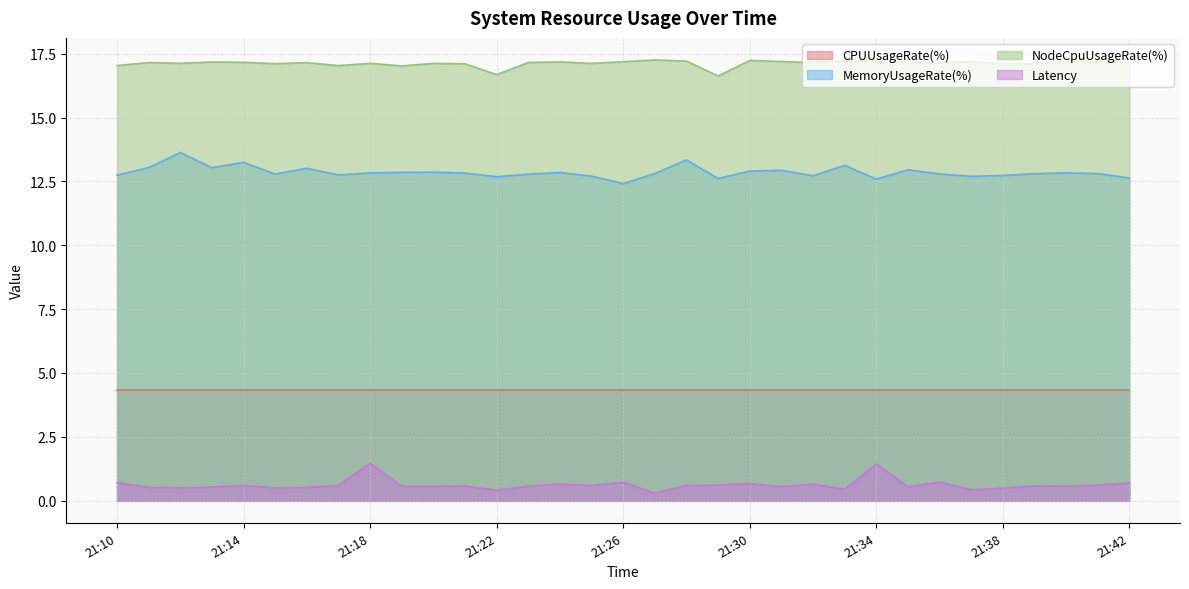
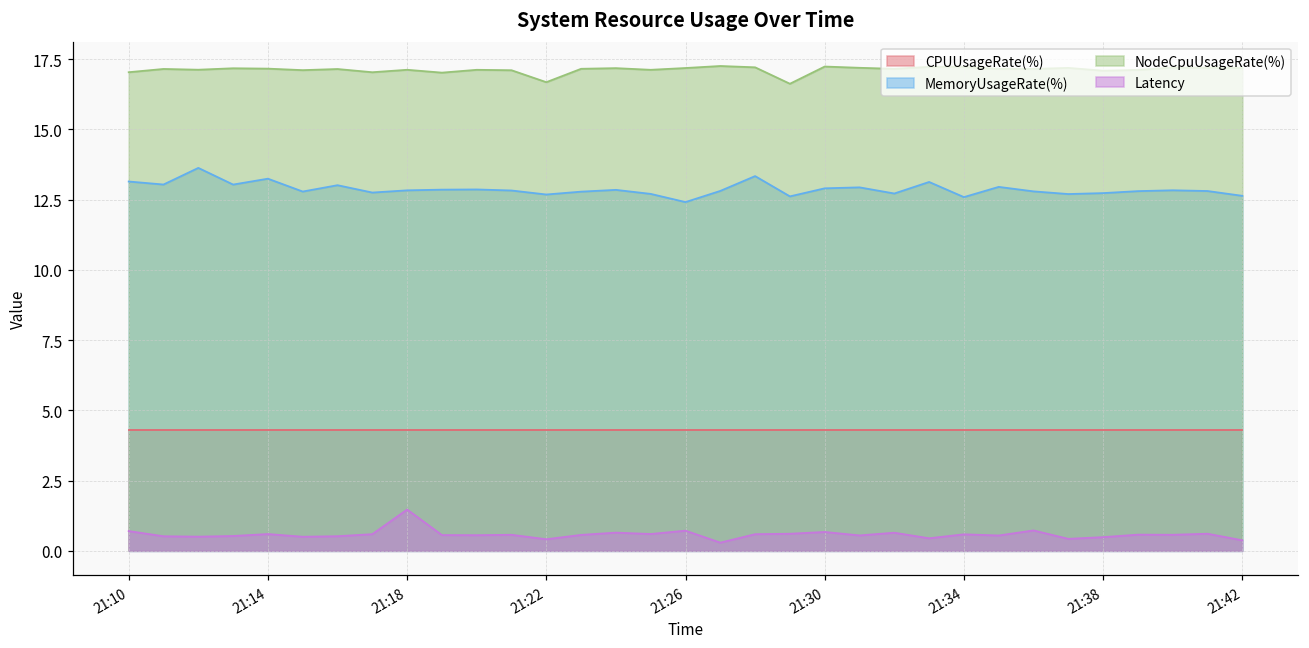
  {
    "CPUUsageRate(%)": {
      "21:10": 4.3,
      "21:14": 4.3,
      "21:18": 4.3,
      "21:22": 4.3,
      "21:26": 4.3,
      "21:30": 4.3,
      "21:34": 4.3,
      "21:38": 4.3,
      "21:42": 4.3
    },
    "MemoryUsageRate(%)": {
-     "21:10": 12.7,
+     "21:10": 13.1,
      "21:14": 13.2,
      "21:18": 12.8,
      "21:22": 12.7,
      "21:26": 12.4,
      "21:30": 12.9,
      "21:34": 12.6,
      "21:38": 12.7,
      "21:42": 12.6
    },
    "NodeCpuUsageRate(%)": {
      "21:10": 17.0,
      "21:14": 17.2,
      "21:18": 17.1,
      "21:22": 16.7,
      "21:26": 17.2,
      "21:30": 17.2
    },
    "Latency": {
      "21:10": 0.7,
      "21:14": 0.6,
      "21:18": 1.5,
      "21:22": 0.4,
      "21:26": 0.7,
      "21:30": 0.7,
-     "21:34": 1.4,
+     "21:34": 0.6,
      "21:38": 0.5,
-     "21:42": 0.7
+     "21:42": 0.4
    }
  }
